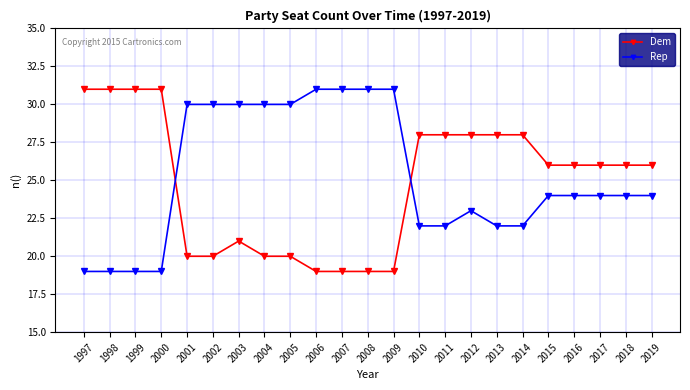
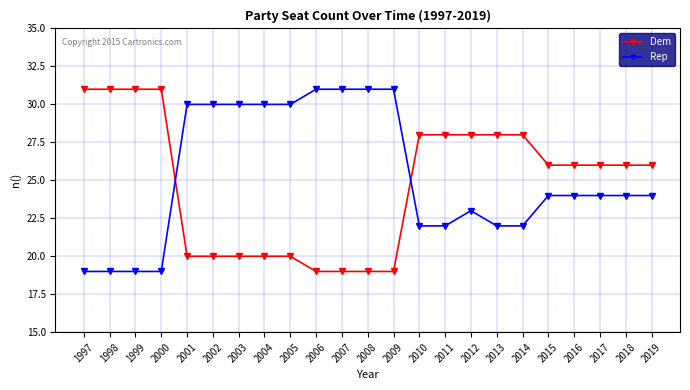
  {
    "Dem": {
      "1997": 31,
      "1998": 31,
      "1999": 31,
      "2000": 31,
      "2001": 20,
      "2002": 20,
-     "2003": 21,
+     "2003": 20,
      "2004": 20,
      "2005": 20,
      "2006": 19,
      "2007": 19,
      "2008": 19,
      "2009": 19,
      "2010": 28,
      "2011": 28,
      "2012": 28,
      "2013": 28,
      "2014": 28,
      "2015": 26,
      "2016": 26,
      "2017": 26,
      "2018": 26,
      "2019": 26
    },
    "Rep": {
      "1997": 19,
      "1998": 19,
      "1999": 19,
      "2000": 19,
      "2001": 30,
      "2002": 30,
      "2003": 30,
      "2004": 30,
      "2005": 30,
      "2006": 31,
      "2007": 31,
      "2008": 31,
      "2009": 31,
      "2010": 22,
      "2011": 22,
      "2012": 23,
      "2013": 22,
      "2014": 22,
      "2015": 24,
      "2016": 24,
      "2017": 24,
      "2018": 24,
      "2019": 24
    }
  }
